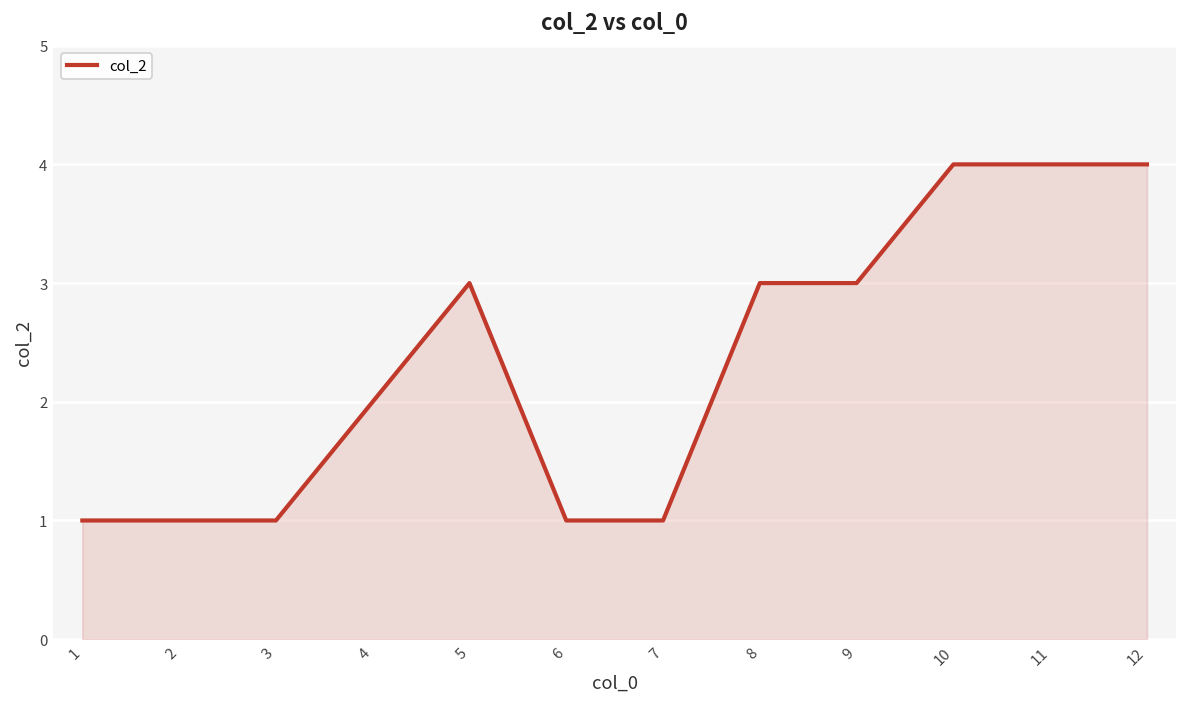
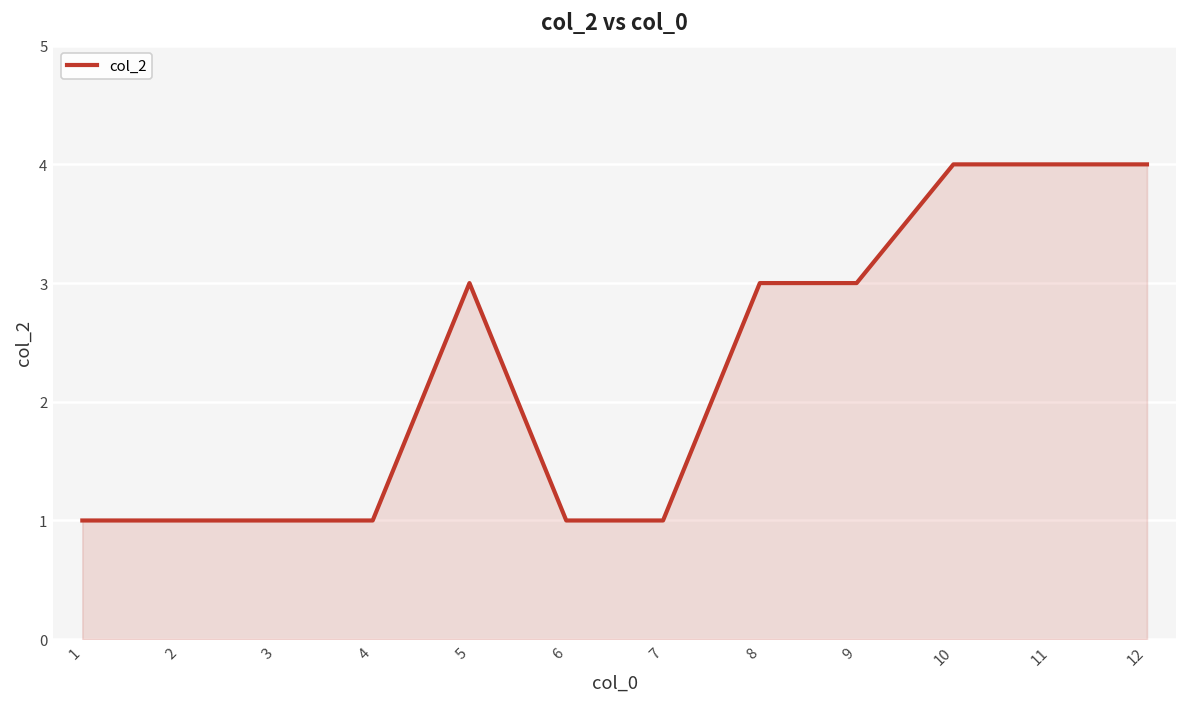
  {
    "1": 1,
    "2": 1,
    "3": 1,
-   "4": 2,
+   "4": 1,
    "5": 3,
    "6": 1,
    "7": 1,
    "8": 3,
    "9": 3,
    "10": 4,
    "11": 4,
    "12": 4
  }
